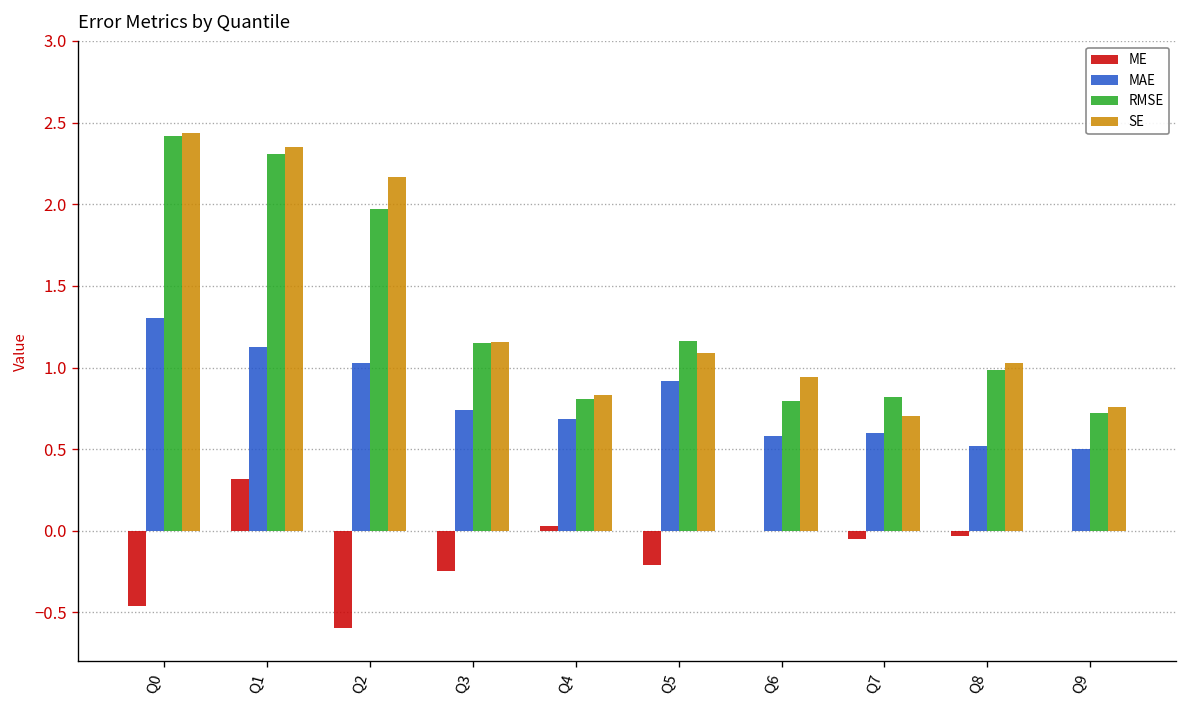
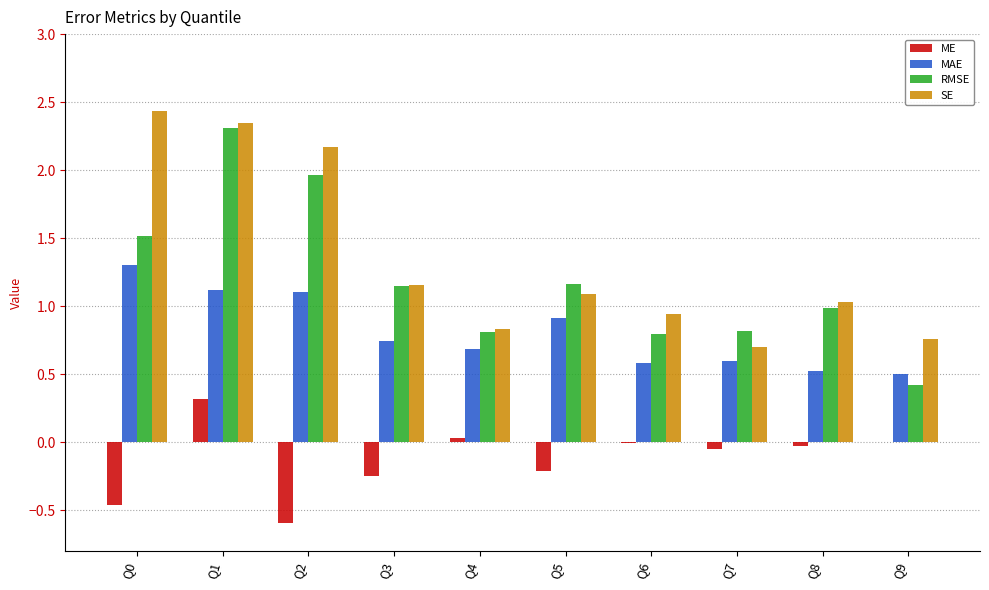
  {
    "ME": {
      "Q0": -0.46,
      "Q1": 0.31,
      "Q2": -0.59,
      "Q3": -0.25,
      "Q4": 0.03,
      "Q5": -0.21,
      "Q7": -0.05,
      "Q8": -0.03
    },
    "MAE": {
      "Q0": 1.30,
      "Q1": 1.12,
-     "Q2": 1.03,
+     "Q2": 1.11,
      "Q3": 0.74,
      "Q4": 0.68,
      "Q5": 0.91,
      "Q6": 0.58,
      "Q7": 0.60,
      "Q8": 0.52,
      "Q9": 0.50
    },
    "RMSE": {
-     "Q0": 2.42,
+     "Q0": 1.51,
      "Q1": 2.31,
      "Q2": 1.97,
      "Q3": 1.15,
      "Q4": 0.81,
      "Q5": 1.16,
      "Q6": 0.79,
      "Q7": 0.82,
      "Q8": 0.98,
-     "Q9": 0.72
+     "Q9": 0.42
    },
    "SE": {
      "Q0": 2.43,
      "Q1": 2.35,
      "Q2": 2.17,
      "Q3": 1.16,
      "Q4": 0.83,
      "Q5": 1.09,
      "Q6": 0.94,
      "Q7": 0.70,
      "Q8": 1.03,
      "Q9": 0.76
    }
  }
